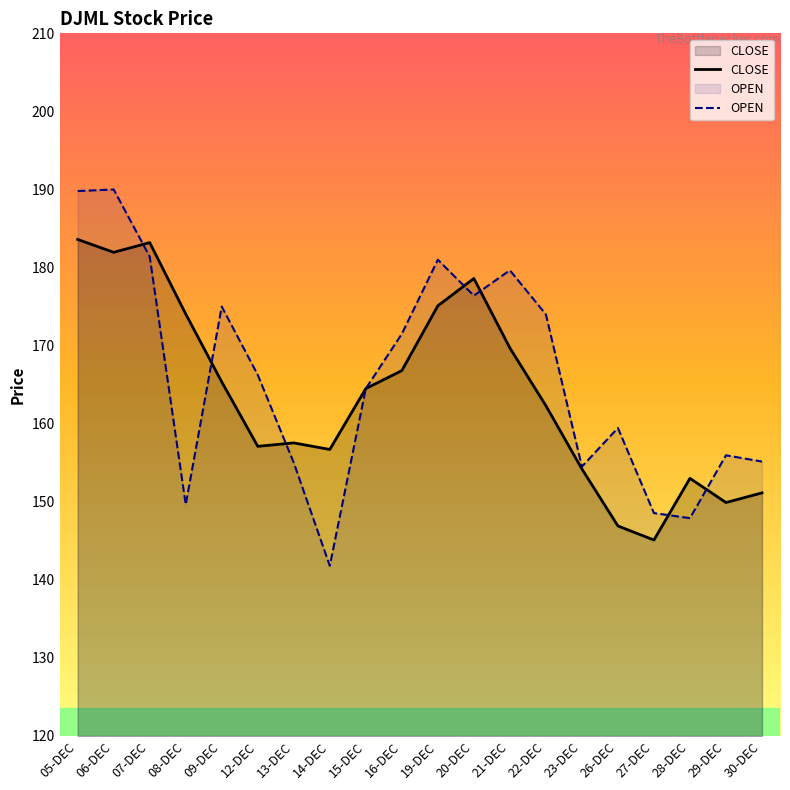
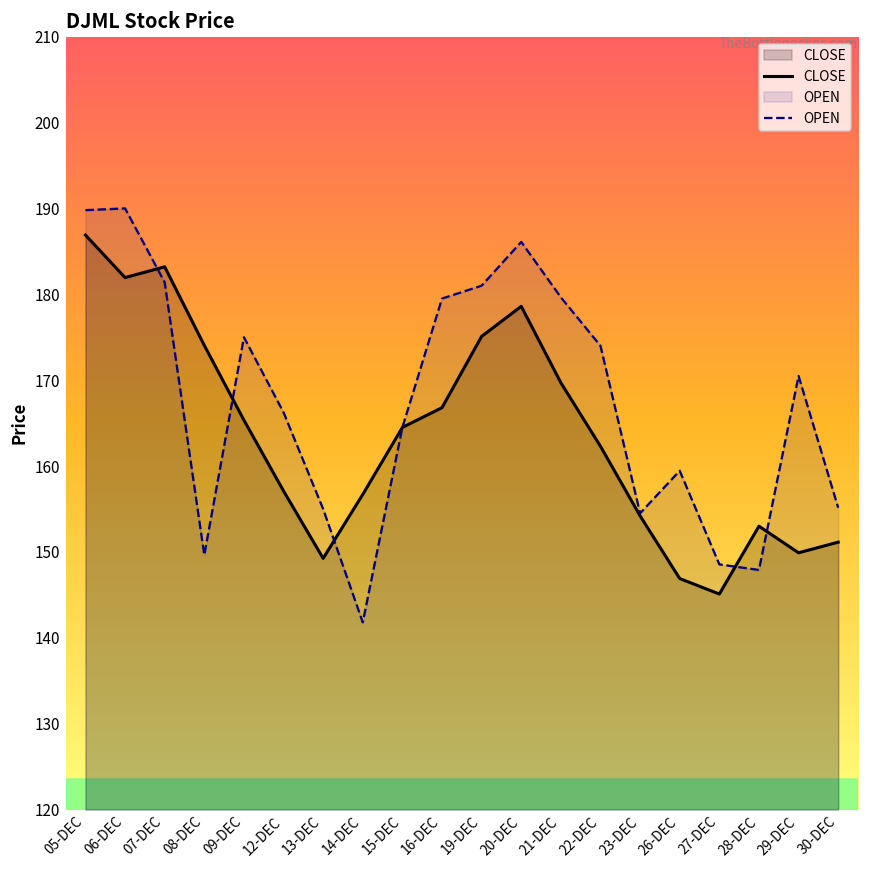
  {
    "CLOSE": {
-     "05-DEC": 184,
+     "05-DEC": 187,
      "06-DEC": 182,
      "07-DEC": 183,
      "08-DEC": 174,
      "09-DEC": 165,
      "12-DEC": 157,
-     "13-DEC": 158,
+     "13-DEC": 149,
      "14-DEC": 157,
      "16-DEC": 167,
      "19-DEC": 175,
      "20-DEC": 179,
      "21-DEC": 170,
      "22-DEC": 162,
      "26-DEC": 147,
      "27-DEC": 145,
      "28-DEC": 153,
      "29-DEC": 150,
      "30-DEC": 151
    },
    "OPEN": {
      "05-DEC": 190,
      "06-DEC": 190,
      "07-DEC": 181,
      "08-DEC": 150,
      "09-DEC": 175,
      "12-DEC": 166,
      "13-DEC": 155,
      "14-DEC": 142,
-     "16-DEC": 172,
+     "16-DEC": 180,
      "19-DEC": 181,
-     "20-DEC": 176,
+     "20-DEC": 186,
      "21-DEC": 180,
      "22-DEC": 174,
      "26-DEC": 159,
      "27-DEC": 149,
      "28-DEC": 148,
-     "29-DEC": 156,
+     "29-DEC": 170,
      "30-DEC": 155
    }
  }
